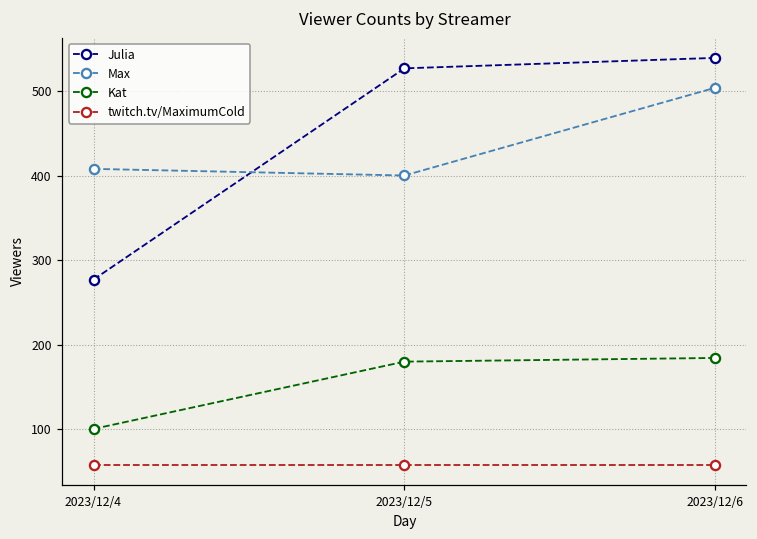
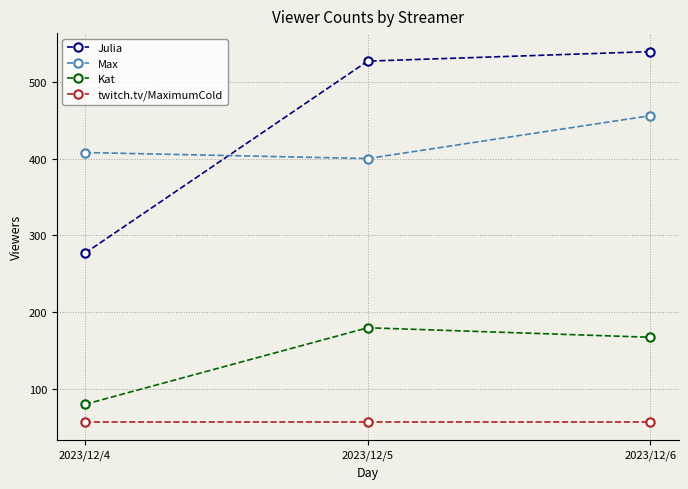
  {
    "Julia": {
      "2023/12/4": 280,
      "2023/12/5": 530,
      "2023/12/6": 540
    },
    "Max": {
      "2023/12/4": 410,
      "2023/12/5": 400,
-     "2023/12/6": 500
+     "2023/12/6": 460
    },
    "Kat": {
-     "2023/12/4": 100,
+     "2023/12/4": 80,
      "2023/12/5": 180,
-     "2023/12/6": 180
+     "2023/12/6": 170
    },
    "twitch.tv/MaximumCold": {
      "2023/12/4": 60,
      "2023/12/5": 60,
      "2023/12/6": 60
    }
  }
